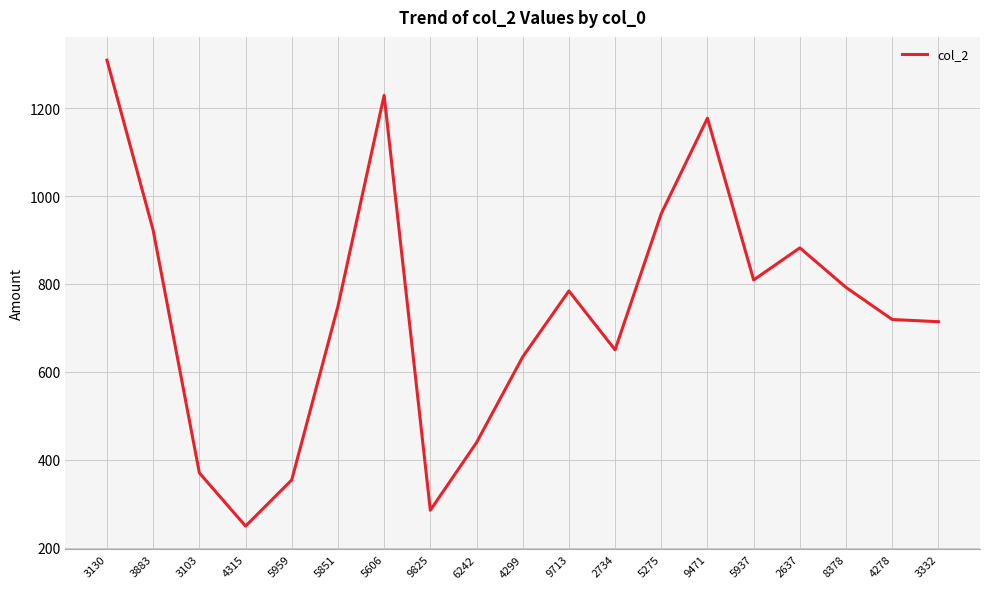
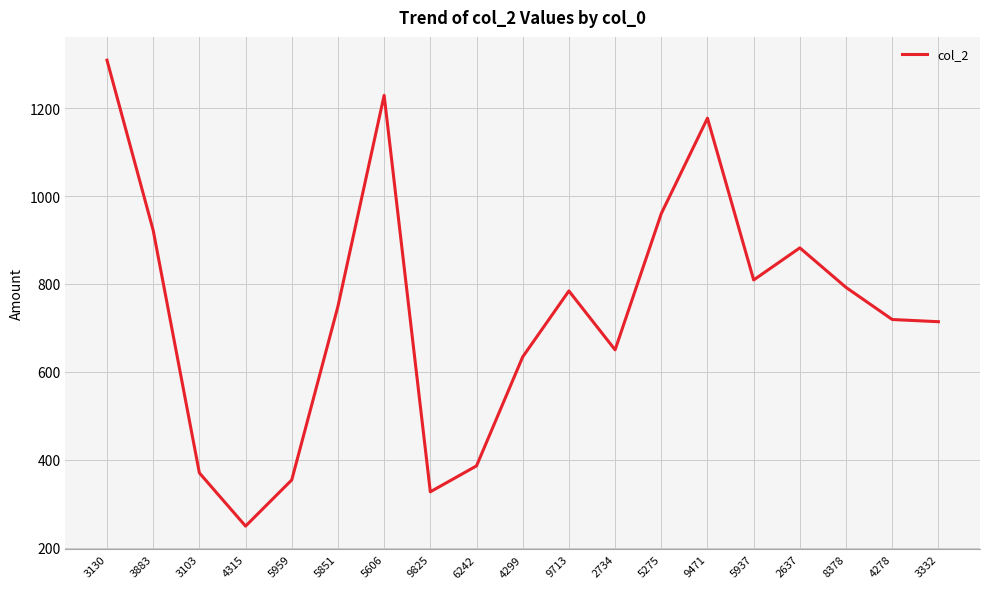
  {
    "3130": 1310,
    "3883": 920,
    "3103": 370,
    "4315": 250,
    "5959": 350,
    "5851": 750,
    "5606": 1230,
-   "9825": 290,
-   "6242": 440,
+   "9825": 330,
+   "6242": 390,
    "4299": 630,
    "9713": 780,
    "2734": 650,
    "5275": 960,
    "9471": 1180,
    "5937": 810,
    "2637": 880,
    "8378": 790,
    "4278": 720,
    "3332": 710
  }
